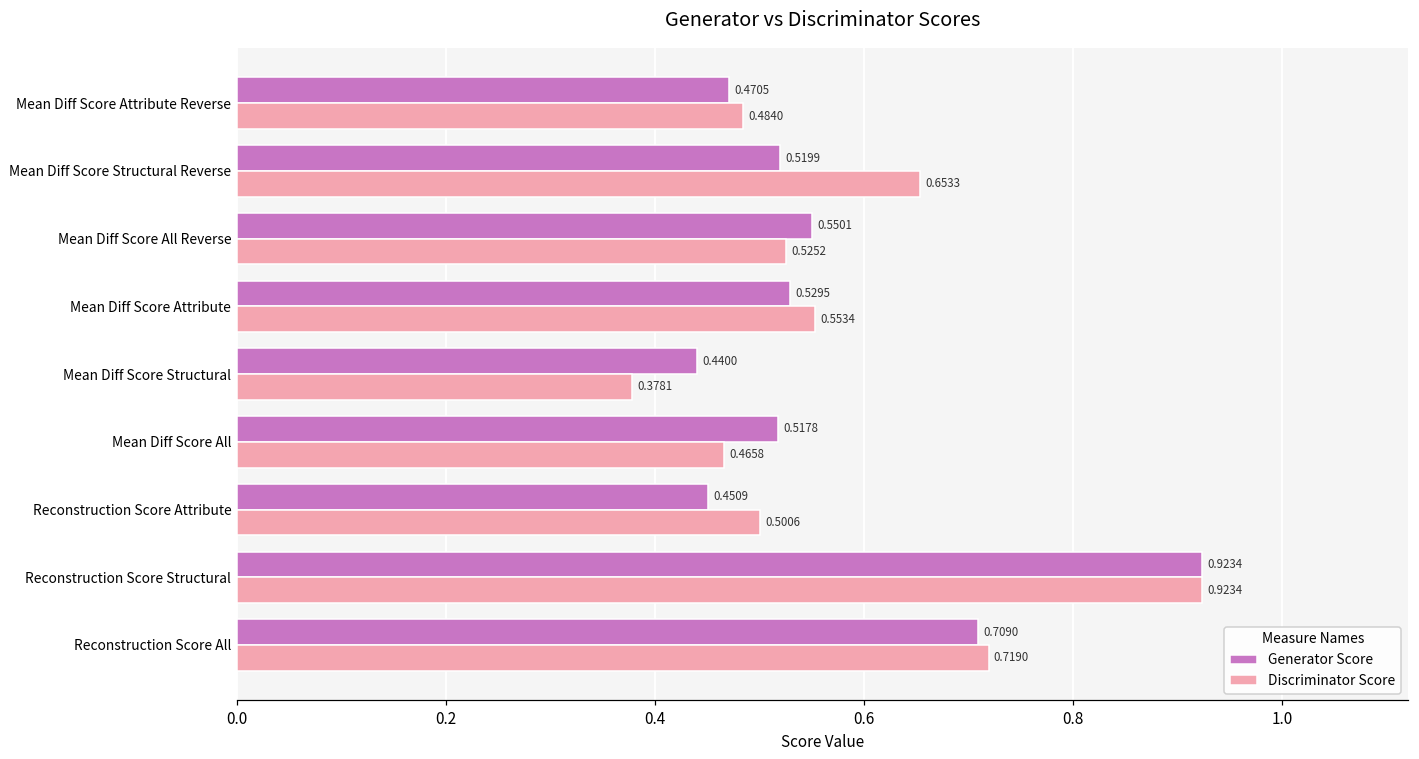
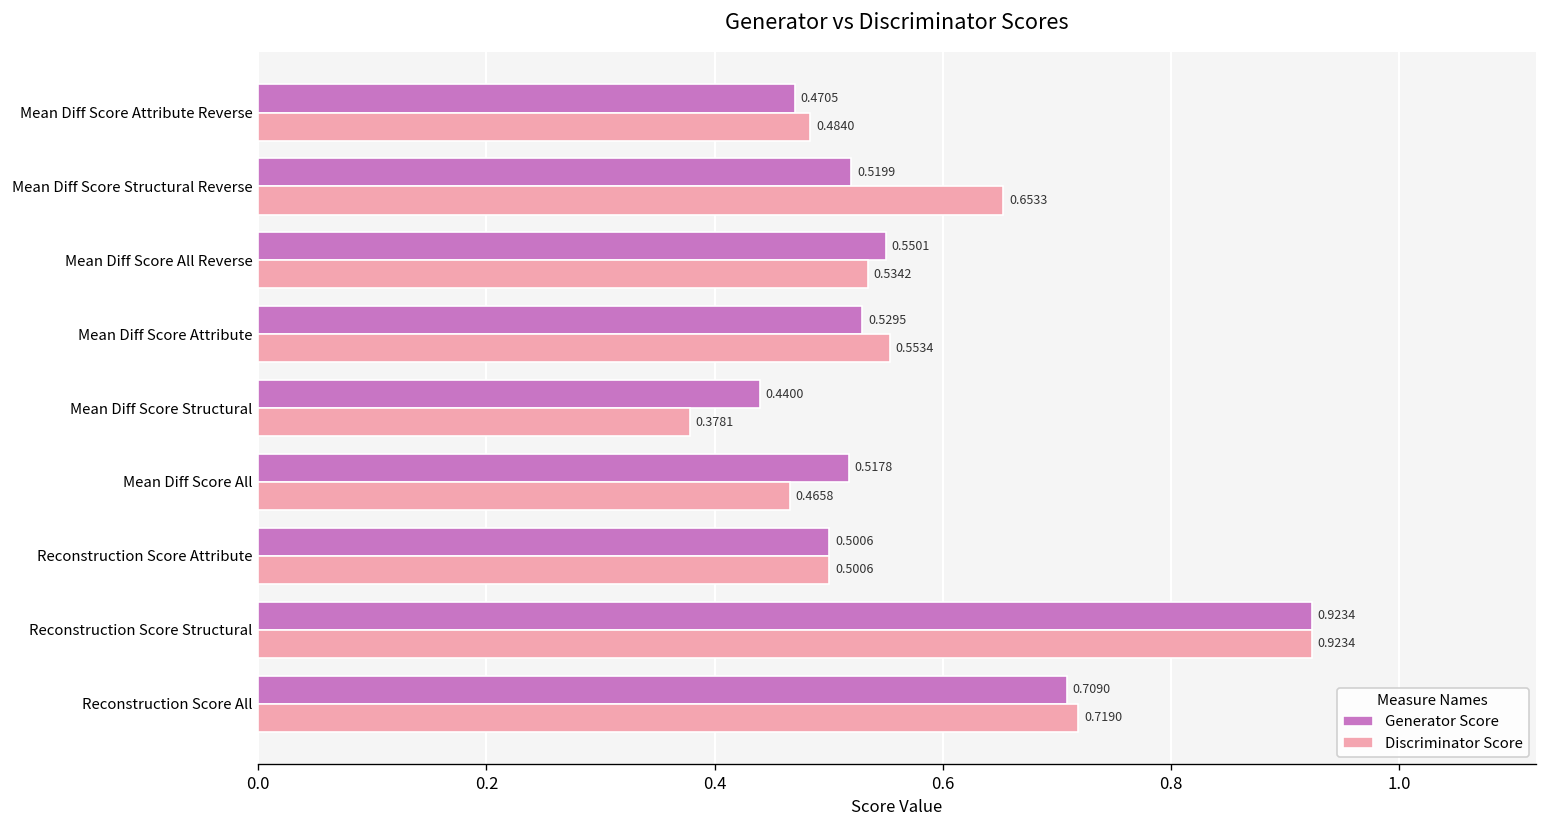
  {
    "Generator Score": {
      "Mean Diff Score Attribute Reverse": 0.4705,
      "Mean Diff Score Structural Reverse": 0.5199,
      "Mean Diff Score All Reverse": 0.5501,
      "Mean Diff Score Attribute": 0.5295,
      "Mean Diff Score Structural": 0.4400,
      "Mean Diff Score All": 0.5178,
-     "Reconstruction Score Attribute": 0.4509,
+     "Reconstruction Score Attribute": 0.5006,
      "Reconstruction Score Structural": 0.9234,
      "Reconstruction Score All": 0.7090
    },
    "Discriminator Score": {
      "Mean Diff Score Attribute Reverse": 0.4840,
      "Mean Diff Score Structural Reverse": 0.6533,
-     "Mean Diff Score All Reverse": 0.5252,
+     "Mean Diff Score All Reverse": 0.5342,
      "Mean Diff Score Attribute": 0.5534,
      "Mean Diff Score Structural": 0.3781,
      "Mean Diff Score All": 0.4658,
      "Reconstruction Score Attribute": 0.5006,
      "Reconstruction Score Structural": 0.9234,
      "Reconstruction Score All": 0.7190
    }
  }
